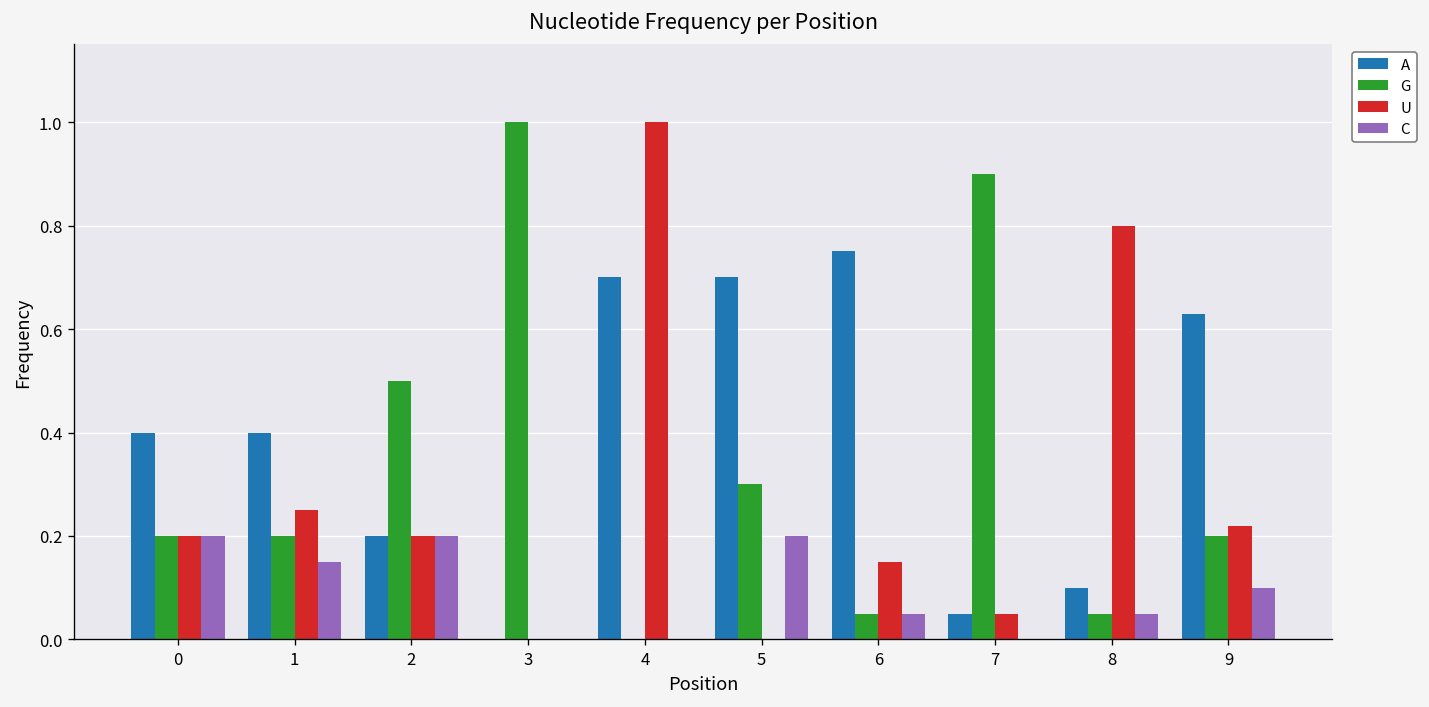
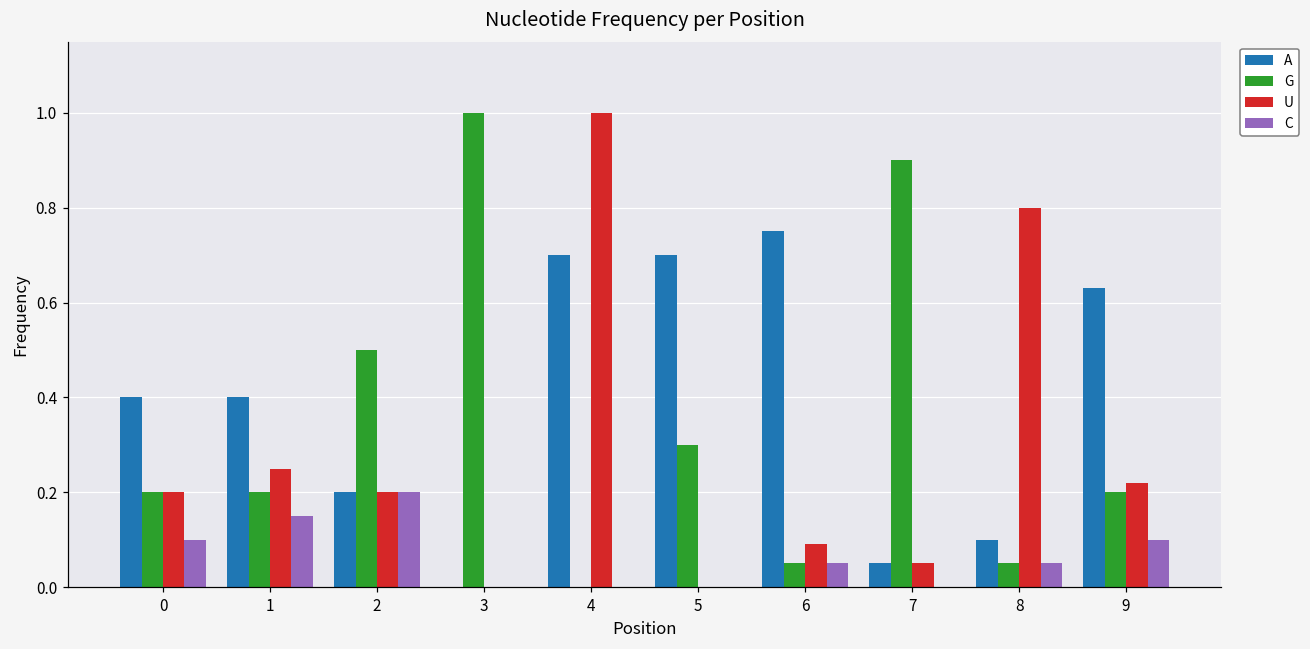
  {
    "A": {
      "0": 0.40,
      "1": 0.40,
      "2": 0.20,
      "3": 0.00,
      "4": 0.70,
      "5": 0.70,
      "6": 0.75,
      "7": 0.05,
      "8": 0.10,
      "9": 0.63
    },
    "G": {
      "0": 0.20,
      "1": 0.20,
      "2": 0.50,
      "3": 1.00,
      "4": 0.00,
      "5": 0.30,
      "6": 0.05,
      "7": 0.90,
      "8": 0.05,
      "9": 0.20
    },
    "U": {
      "0": 0.20,
      "1": 0.25,
      "2": 0.20,
      "3": 0.00,
      "4": 1.00,
      "5": 0.00,
-     "6": 0.15,
+     "6": 0.09,
      "7": 0.05,
      "8": 0.80,
      "9": 0.22
    },
    "C": {
-     "0": 0.2,
+     "0": 0.1,
      "1": 0.15,
      "2": 0.2,
      "3": 0.0,
      "4": 0.0,
-     "5": 0.2,
+     "5": 0.0,
      "6": 0.05,
      "7": 0.0,
      "8": 0.05,
      "9": 0.1
    }
  }
